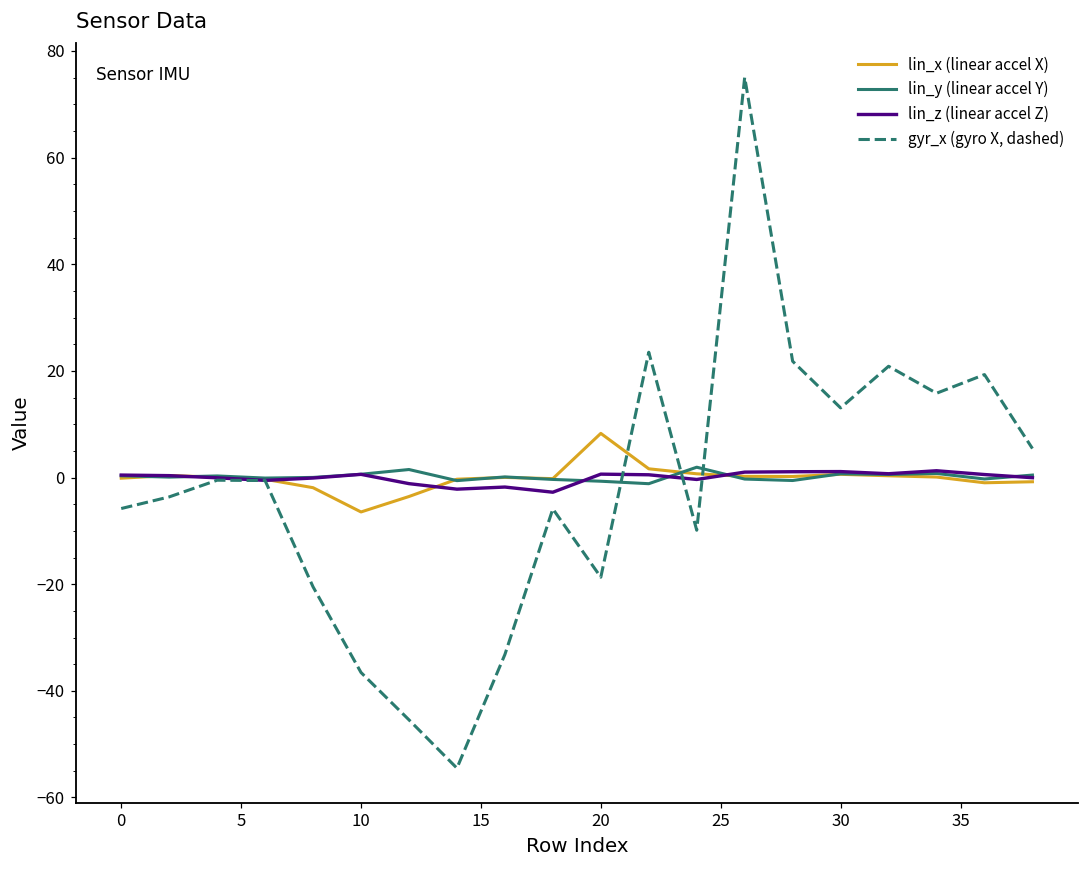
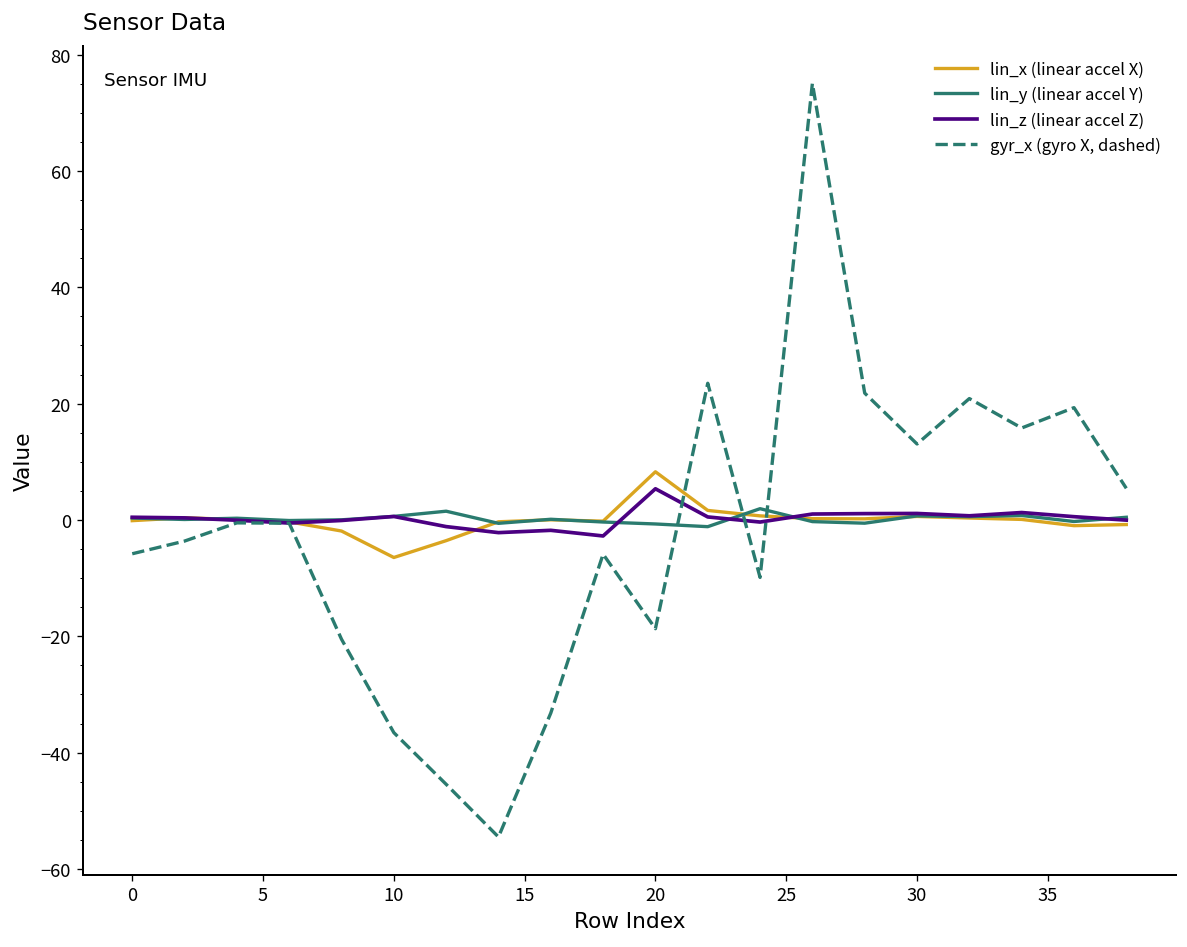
  {
    "lin_x (linear accel X)": {
      "10": -6,
      "20": 8
    },
    "lin_z (linear accel Z)": {
-     "20": 1
+     "20": 5
    }
  }
